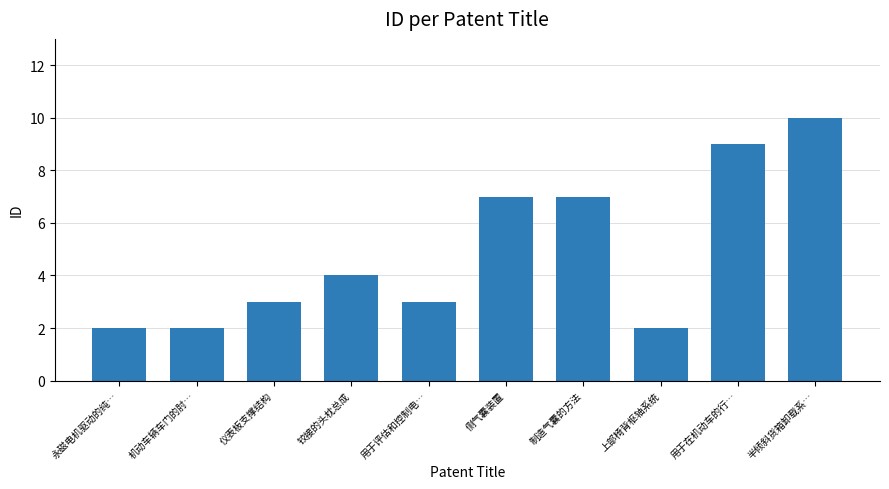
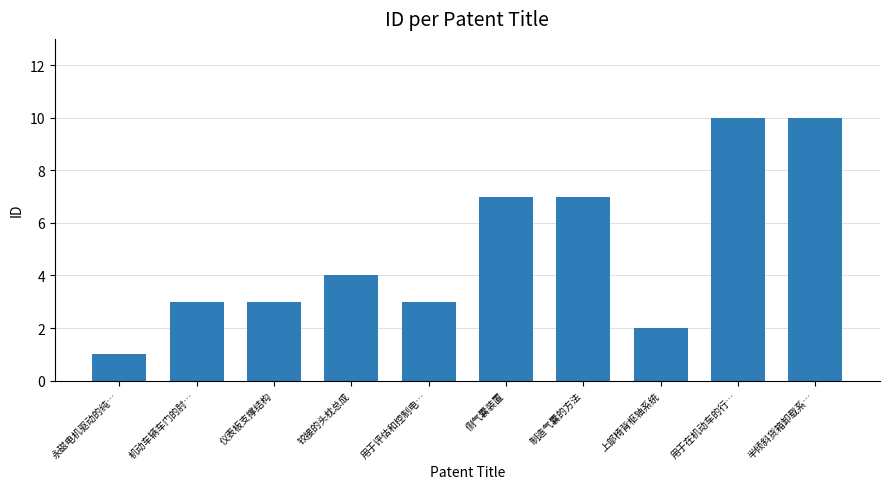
  {
-   "永磁电机驱动的纯…": 2,
-   "机动车辆车门的肘…": 2,
+   "永磁电机驱动的纯…": 1,
+   "机动车辆车门的肘…": 3,
    "仪表板支撑结构": 3,
    "铰接的头枕总成": 4,
    "用于评估和控制电…": 3,
    "侧气囊装置": 7,
    "制造气囊的方法": 7,
    "上部椅背枢轴系统": 2,
-   "用于在机动车的行…": 9,
+   "用于在机动车的行…": 10,
    "半倾斜货箱卸载系…": 10
  }
